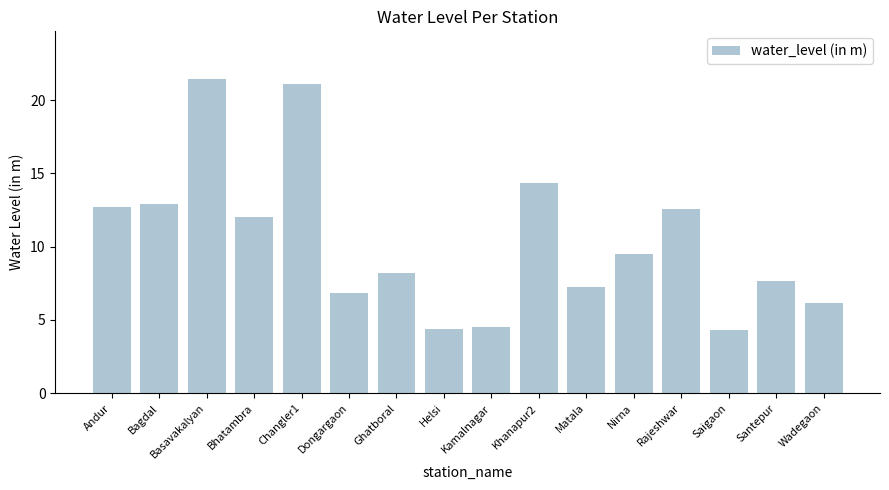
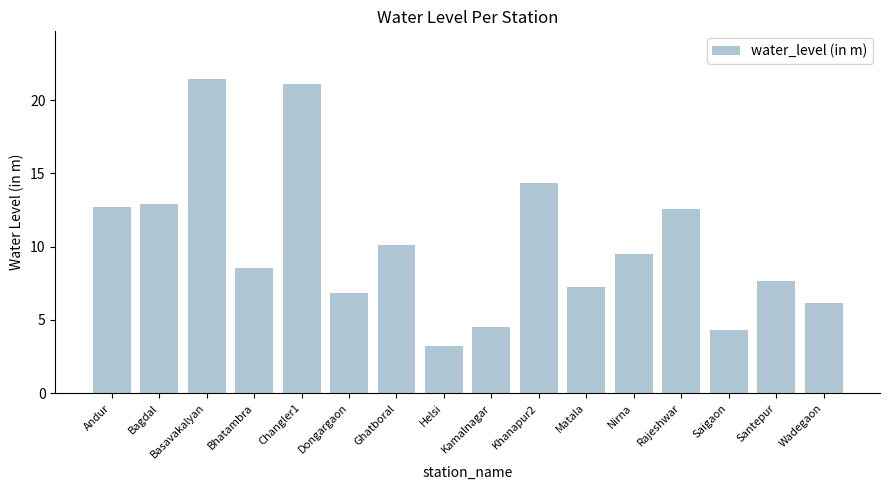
  {
    "Andur": 12.7,
    "Bagdal": 12.9,
    "Basavakalyan": 21.5,
-   "Bhatambra": 12.0,
+   "Bhatambra": 8.5,
    "Changler1": 21.1,
    "Dongargaon": 6.8,
-   "Ghatboral": 8.2,
-   "Helsi": 4.4,
+   "Ghatboral": 10.1,
+   "Helsi": 3.2,
    "Kamalnagar": 4.5,
    "Khanapur2": 14.3,
    "Matala": 7.3,
    "Nirna": 9.5,
    "Rajeshwar": 12.5,
    "Saigaon": 4.3,
    "Santepur": 7.6,
    "Wadegaon": 6.2
  }
